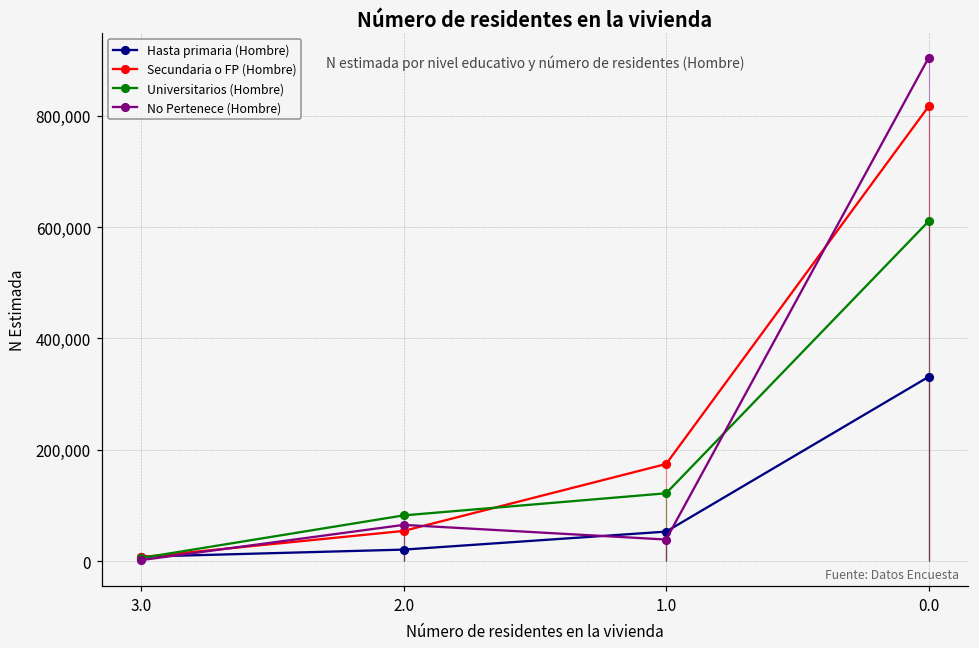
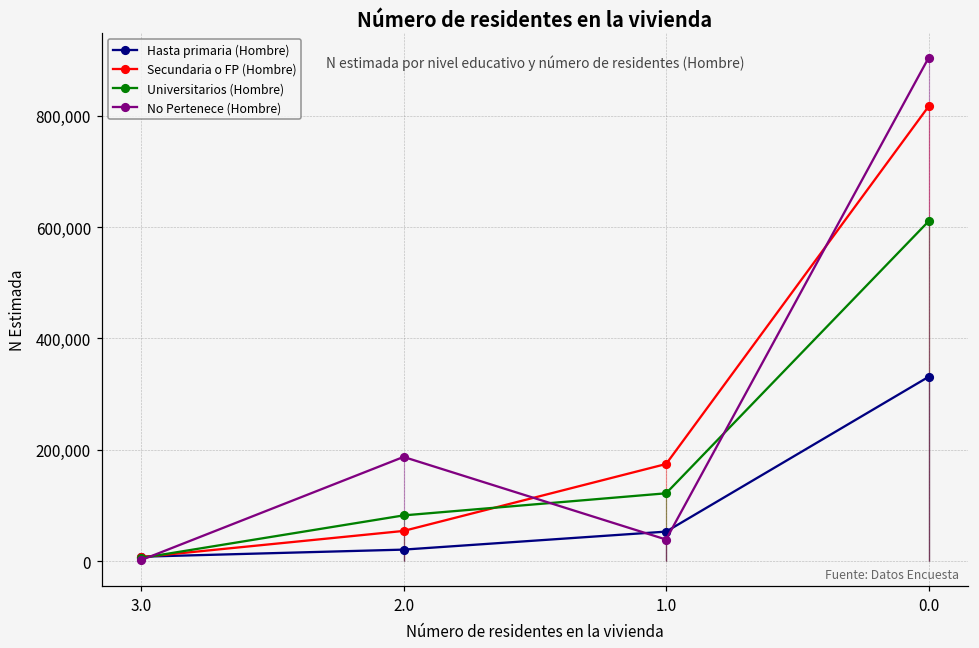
  {
    "Hasta primaria (Hombre)": {
      "2.0": "20,000",
      "1.0": "50,000",
      "0.0": "330,000"
    },
    "Secundaria o FP (Hombre)": {
      "2.0": "50,000",
      "1.0": "170,000",
      "0.0": "820,000"
    },
    "Universitarios (Hombre)": {
      "2.0": "80,000",
      "1.0": "120,000",
      "0.0": "610,000"
    },
    "No Pertenece (Hombre)": {
-     "2.0": "70,000",
+     "2.0": "190,000",
      "1.0": "40,000",
      "0.0": "900,000"
    }
  }
